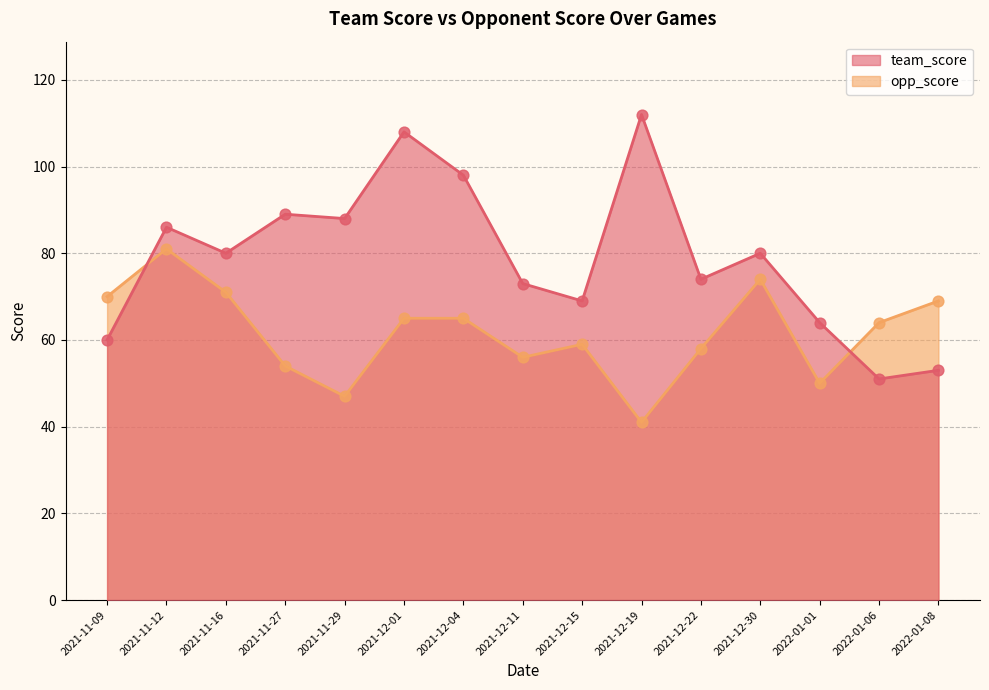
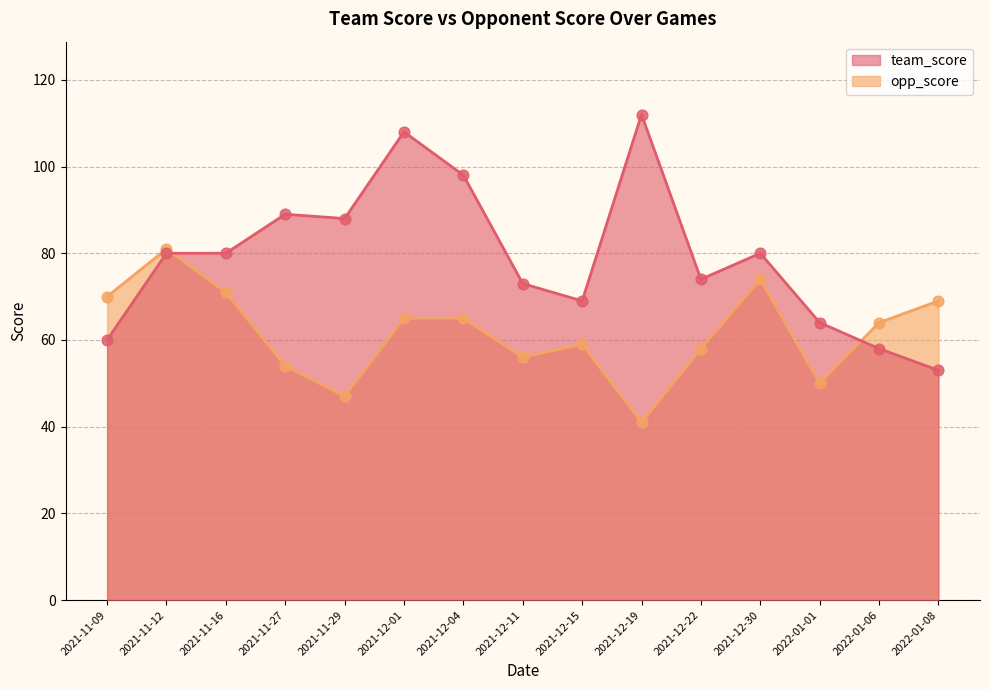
  {
    "team_score": {
      "2021-11-09": 60,
-     "2021-11-12": 86,
+     "2021-11-12": 80,
      "2021-11-16": 80,
      "2021-11-27": 89,
      "2021-11-29": 88,
      "2021-12-01": 108,
      "2021-12-04": 98,
      "2021-12-11": 73,
      "2021-12-15": 69,
      "2021-12-19": 112,
      "2021-12-22": 74,
      "2021-12-30": 80,
      "2022-01-01": 64,
-     "2022-01-06": 51,
+     "2022-01-06": 58,
      "2022-01-08": 53
    },
    "opp_score": {
      "2021-11-09": 70,
      "2021-11-12": 81,
      "2021-11-16": 71,
      "2021-11-27": 54,
      "2021-11-29": 47,
      "2021-12-01": 65,
      "2021-12-04": 65,
      "2021-12-11": 56,
      "2021-12-15": 59,
      "2021-12-19": 41,
      "2021-12-22": 58,
      "2021-12-30": 74,
      "2022-01-01": 50,
      "2022-01-06": 64,
      "2022-01-08": 69
    }
  }
